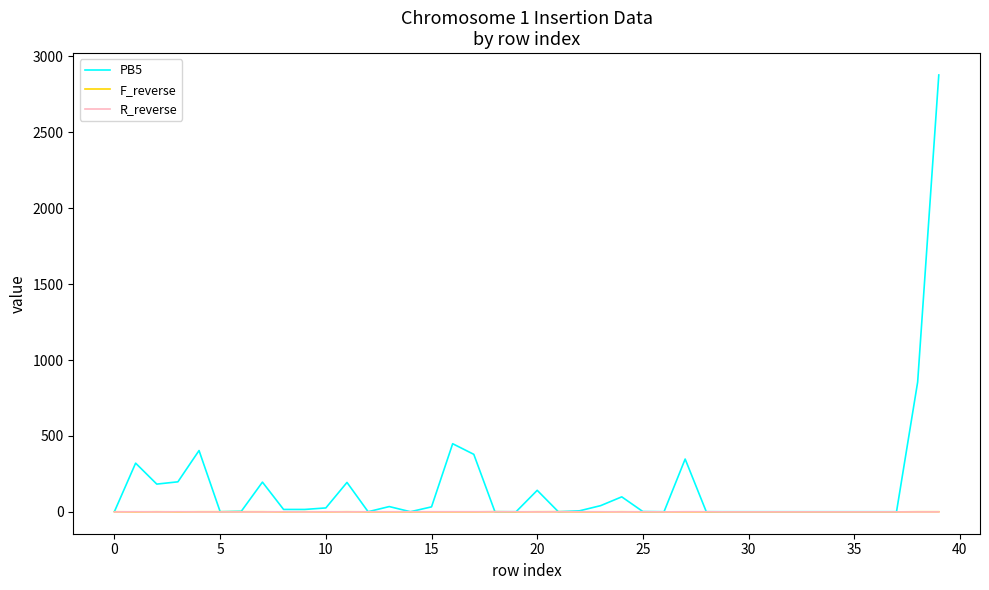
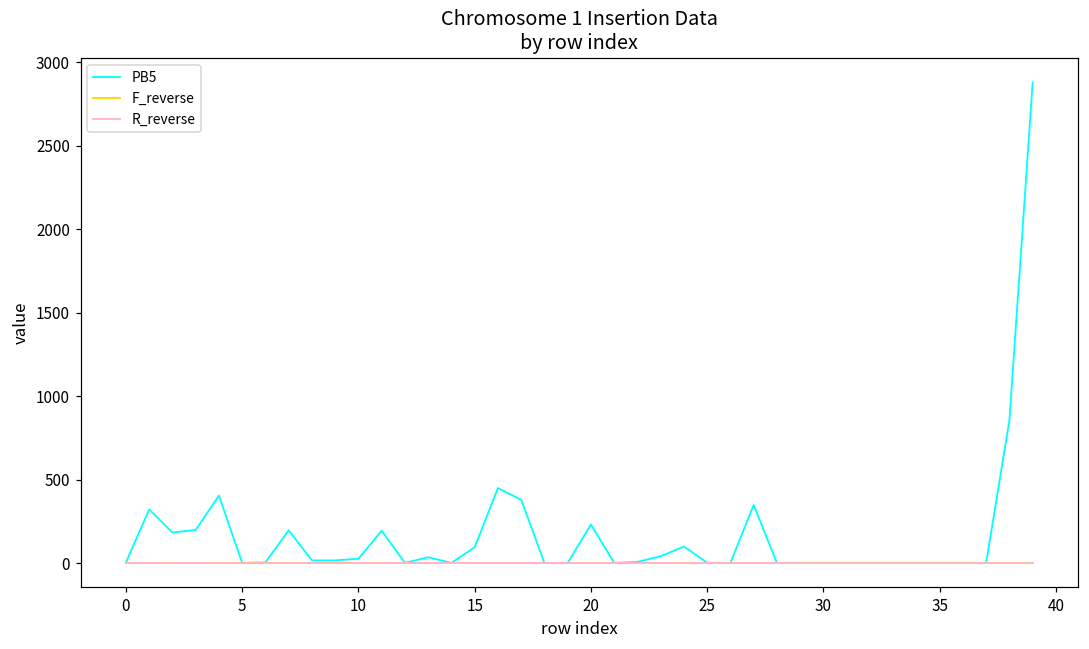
  {
    "PB5": {
      "10": 30,
-     "15": 30,
-     "20": 140
+     "15": 100,
+     "20": 230
    },
    "R_reverse": {
      "10": 0,
      "15": 0,
      "20": 0
    }
  }
